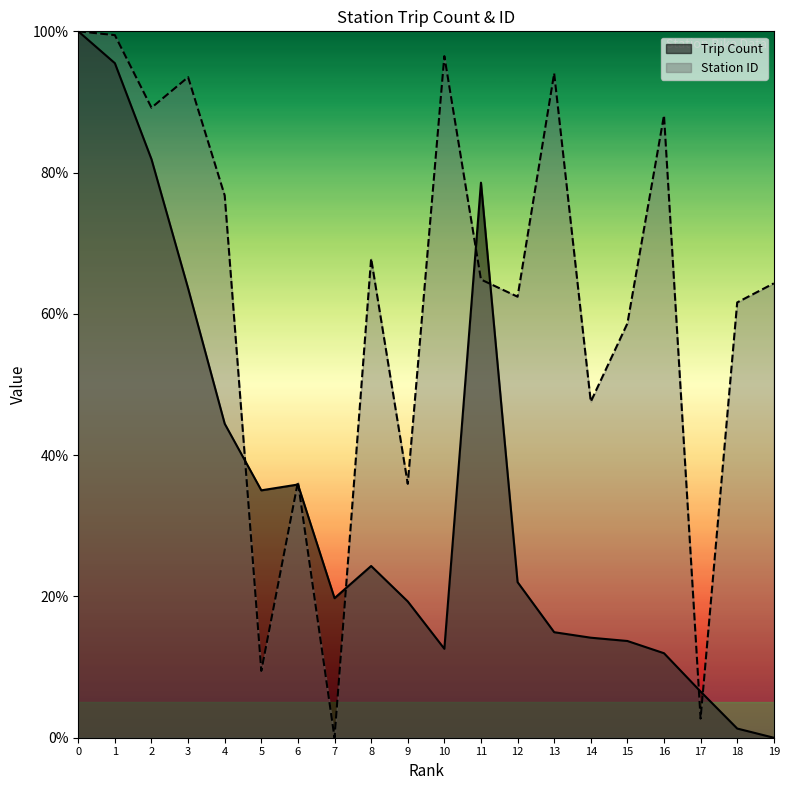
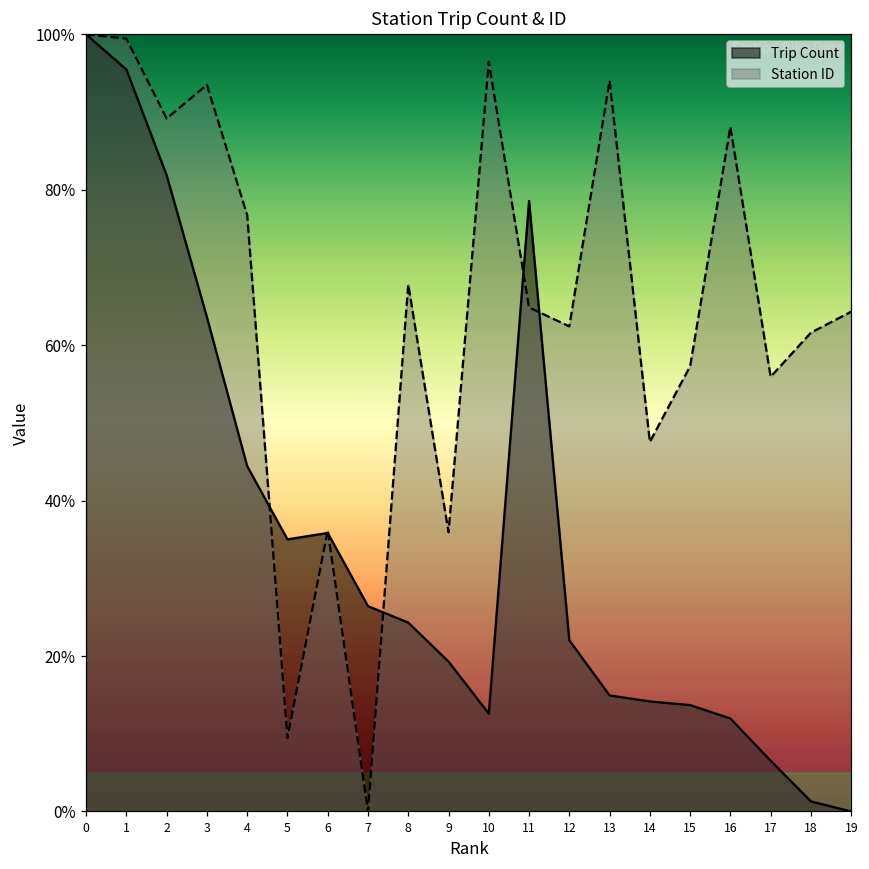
  {
    "Trip Count": {
      "1": "95%",
      "2": "82%",
      "3": "64%",
      "4": "44%",
      "5": "35%",
      "6": "36%",
-     "7": "20%",
+     "7": "26%",
      "8": "24%",
      "9": "19%",
      "10": "13%",
      "11": "79%",
      "12": "22%",
      "13": "15%",
      "14": "14%",
      "15": "14%",
      "16": "12%",
      "17": "7%",
      "18": "1%",
      "19": "0%"
    },
    "Station ID": {
      "1": "99%",
      "2": "89%",
      "3": "94%",
      "4": "77%",
      "5": "9%",
      "6": "36%",
      "7": "0%",
      "8": "68%",
      "9": "36%",
      "10": "96%",
      "11": "65%",
      "12": "62%",
      "13": "94%",
      "14": "48%",
-     "15": "59%",
+     "15": "57%",
      "16": "88%",
-     "17": "3%",
+     "17": "56%",
      "18": "62%",
      "19": "64%"
    }
  }
